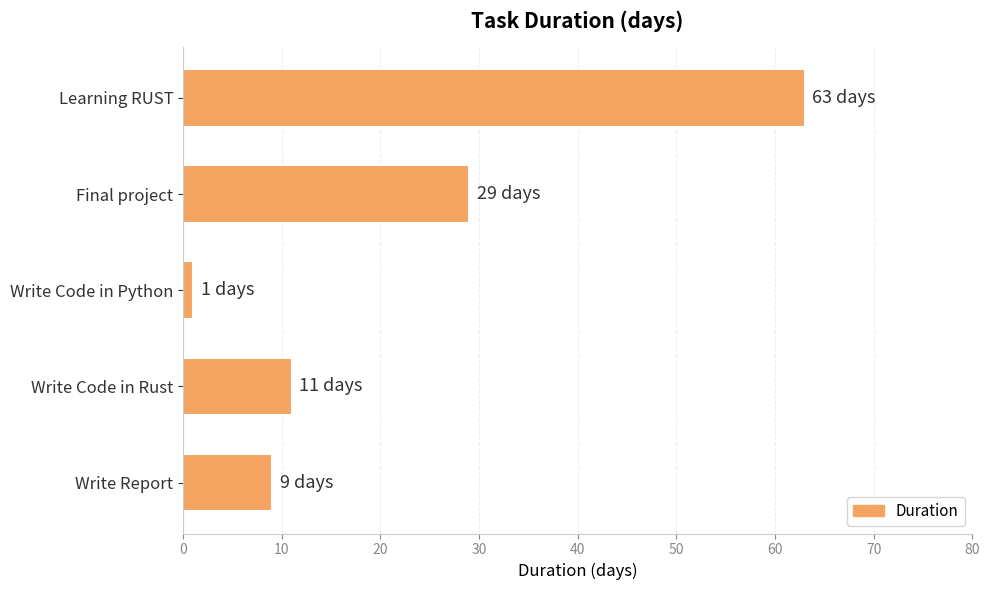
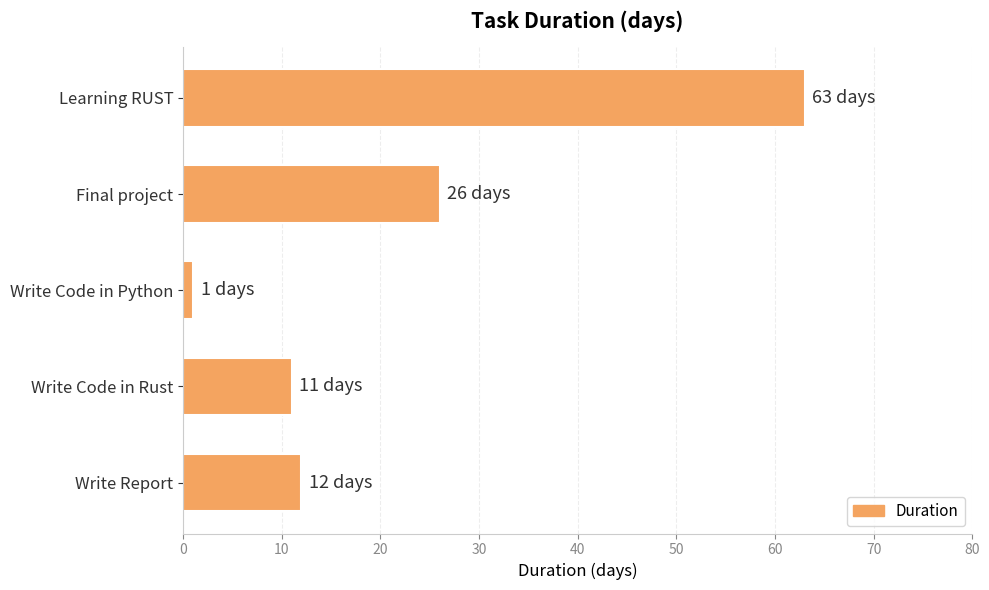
  {
    "Learning RUST": 63,
-   "Final project": 29,
+   "Final project": 26,
    "Write Code in Python": 1,
    "Write Code in Rust": 11,
-   "Write Report": 9
+   "Write Report": 12
  }
